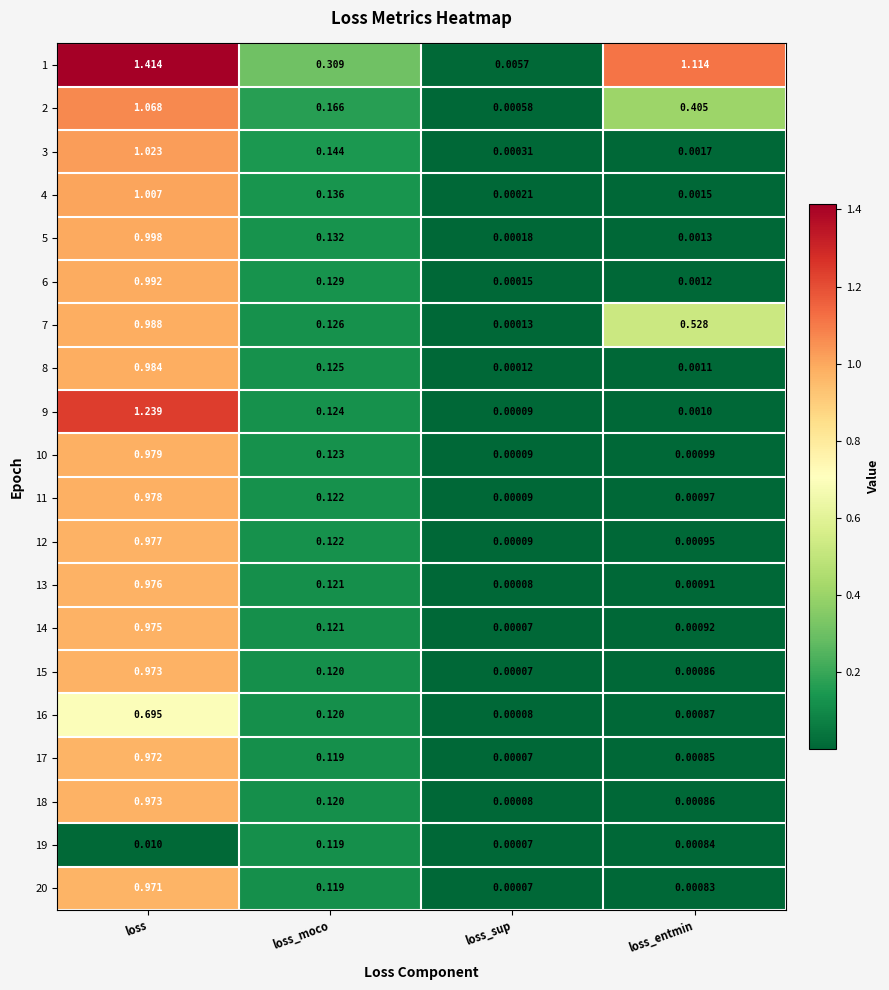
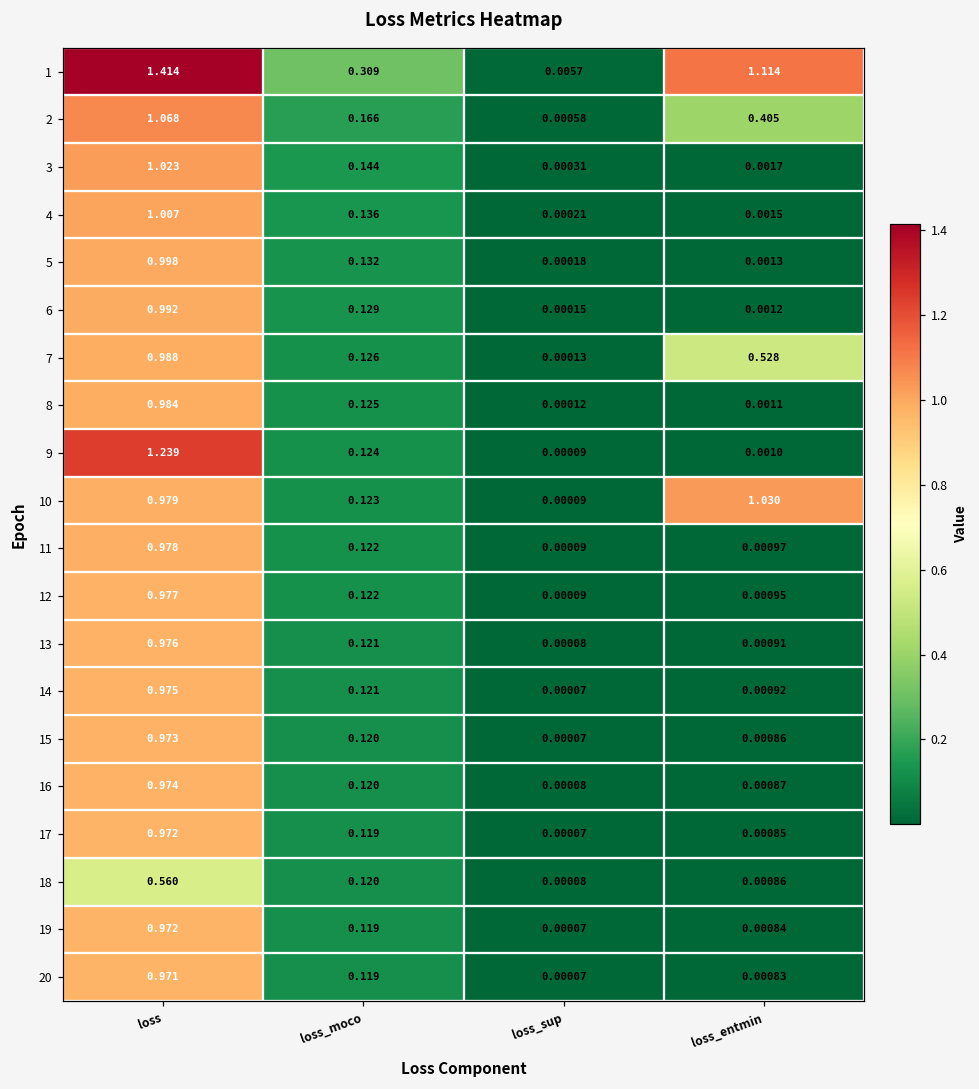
  {
    "1": {
      "loss": 1.414,
      "loss_moco": 0.309,
      "loss_sup": 0.0057,
      "loss_entmin": 1.114
    },
    "2": {
      "loss": 1.068,
      "loss_moco": 0.166,
      "loss_sup": 0.00058,
      "loss_entmin": 0.405
    },
    "3": {
      "loss": 1.023,
      "loss_moco": 0.144,
      "loss_sup": 0.00031,
      "loss_entmin": 0.0017
    },
    "4": {
      "loss": 1.007,
      "loss_moco": 0.136,
      "loss_sup": 0.00021,
      "loss_entmin": 0.0015
    },
    "5": {
      "loss": 0.998,
      "loss_moco": 0.132,
      "loss_sup": 0.00018,
      "loss_entmin": 0.0013
    },
    "6": {
      "loss": 0.992,
      "loss_moco": 0.129,
      "loss_sup": 0.00015,
      "loss_entmin": 0.0012
    },
    "7": {
      "loss": 0.988,
      "loss_moco": 0.126,
      "loss_sup": 0.00013,
      "loss_entmin": 0.528
    },
    "8": {
      "loss": 0.984,
      "loss_moco": 0.125,
      "loss_sup": 0.00012,
      "loss_entmin": 0.0011
    },
    "9": {
      "loss": 1.239,
      "loss_moco": 0.124,
      "loss_sup": 0.00009,
      "loss_entmin": 0.0010
    },
    "10": {
      "loss": 0.979,
      "loss_moco": 0.123,
      "loss_sup": 0.00009,
-     "loss_entmin": 0.00099
+     "loss_entmin": 1.030
    },
    "11": {
      "loss": 0.978,
      "loss_moco": 0.122,
      "loss_sup": 0.00009,
      "loss_entmin": 0.00097
    },
    "12": {
      "loss": 0.977,
      "loss_moco": 0.122,
      "loss_sup": 0.00009,
      "loss_entmin": 0.00095
    },
    "13": {
      "loss": 0.976,
      "loss_moco": 0.121,
      "loss_sup": 0.00008,
      "loss_entmin": 0.00091
    },
    "14": {
      "loss": 0.975,
      "loss_moco": 0.121,
      "loss_sup": 0.00007,
      "loss_entmin": 0.00092
    },
    "15": {
      "loss": 0.973,
      "loss_moco": 0.120,
      "loss_sup": 0.00007,
      "loss_entmin": 0.00086
    },
    "16": {
-     "loss": 0.695,
+     "loss": 0.974,
      "loss_moco": 0.120,
      "loss_sup": 0.00008,
      "loss_entmin": 0.00087
    },
    "17": {
      "loss": 0.972,
      "loss_moco": 0.119,
      "loss_sup": 0.00007,
      "loss_entmin": 0.00085
    },
    "18": {
-     "loss": 0.973,
+     "loss": 0.560,
      "loss_moco": 0.120,
      "loss_sup": 0.00008,
      "loss_entmin": 0.00086
    },
    "19": {
-     "loss": 0.010,
+     "loss": 0.972,
      "loss_moco": 0.119,
      "loss_sup": 0.00007,
      "loss_entmin": 0.00084
    },
    "20": {
      "loss": 0.971,
      "loss_moco": 0.119,
      "loss_sup": 0.00007,
      "loss_entmin": 0.00083
    }
  }
